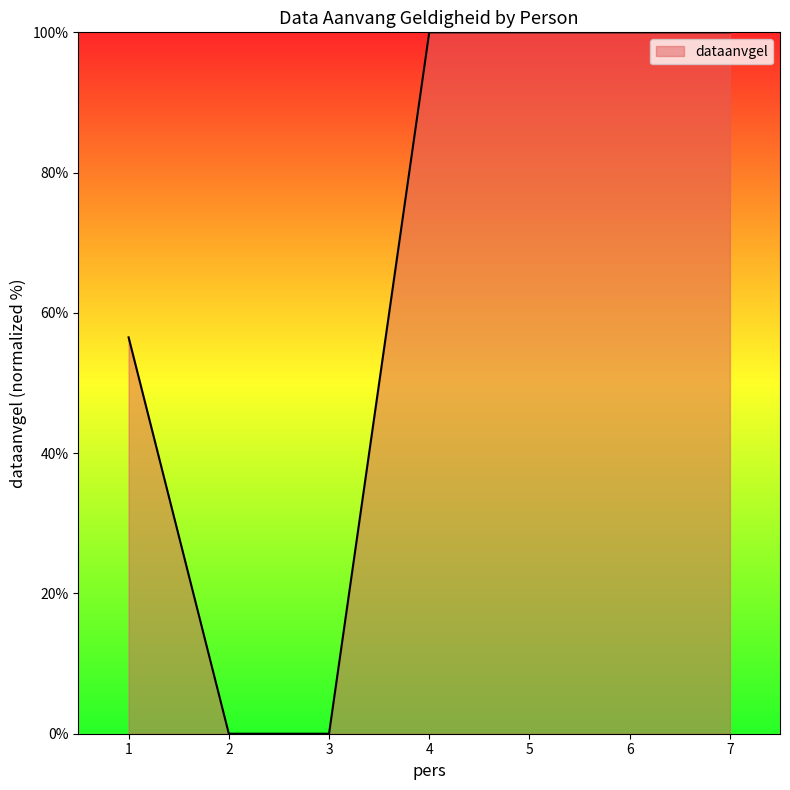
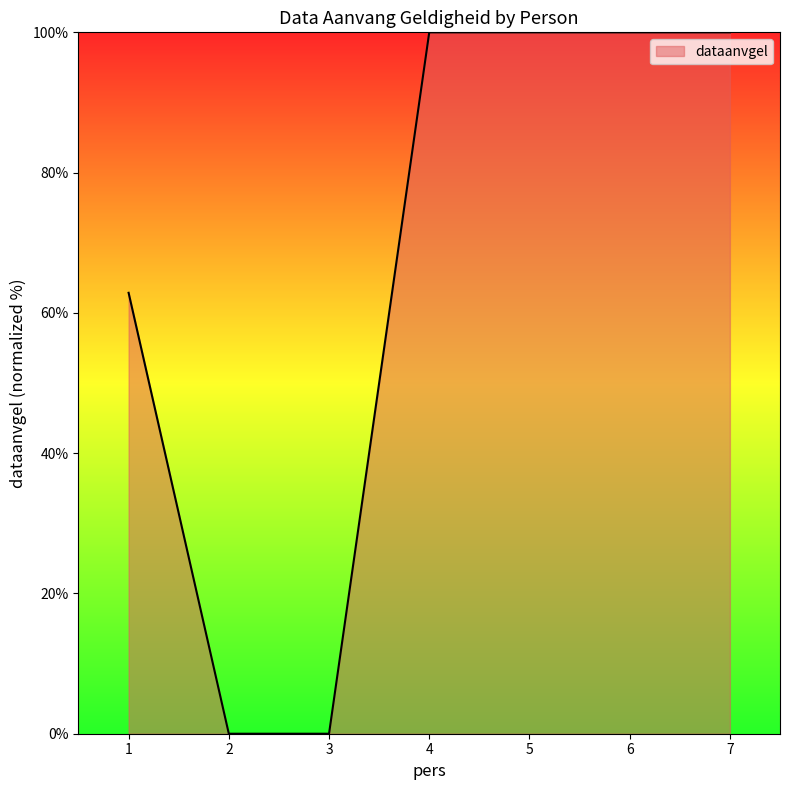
  {
-   "1": "57%",
+   "1": "63%",
    "2": "0%",
    "3": "0%",
    "4": "100%",
    "5": "100%",
    "6": "100%",
    "7": "100%"
  }
